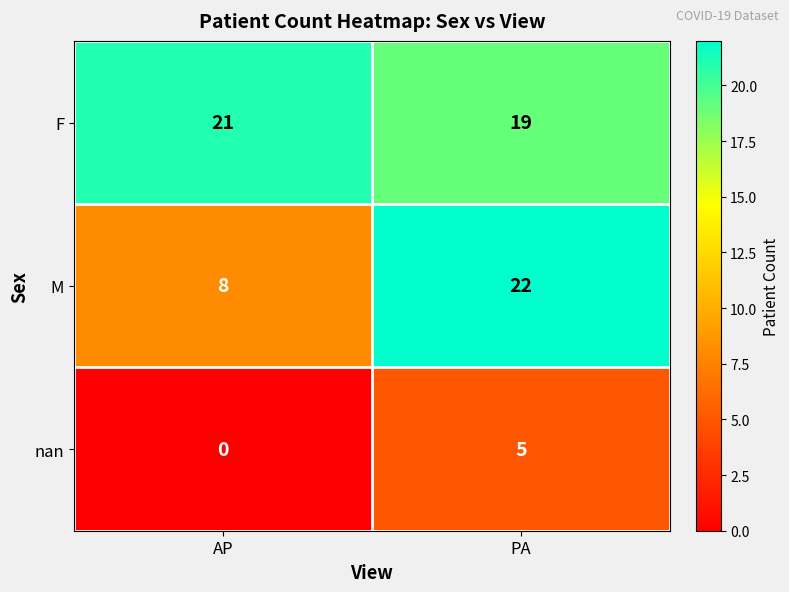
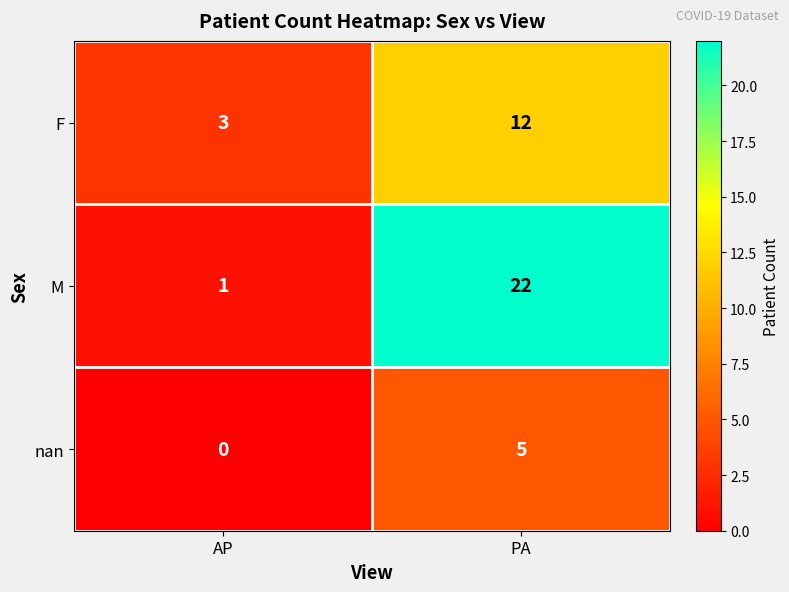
  {
    "F": {
-     "AP": 21,
-     "PA": 19
+     "AP": 3,
+     "PA": 12
    },
    "M": {
-     "AP": 8,
+     "AP": 1,
      "PA": 22
    },
    "nan": {
      "AP": 0,
      "PA": 5
    }
  }
